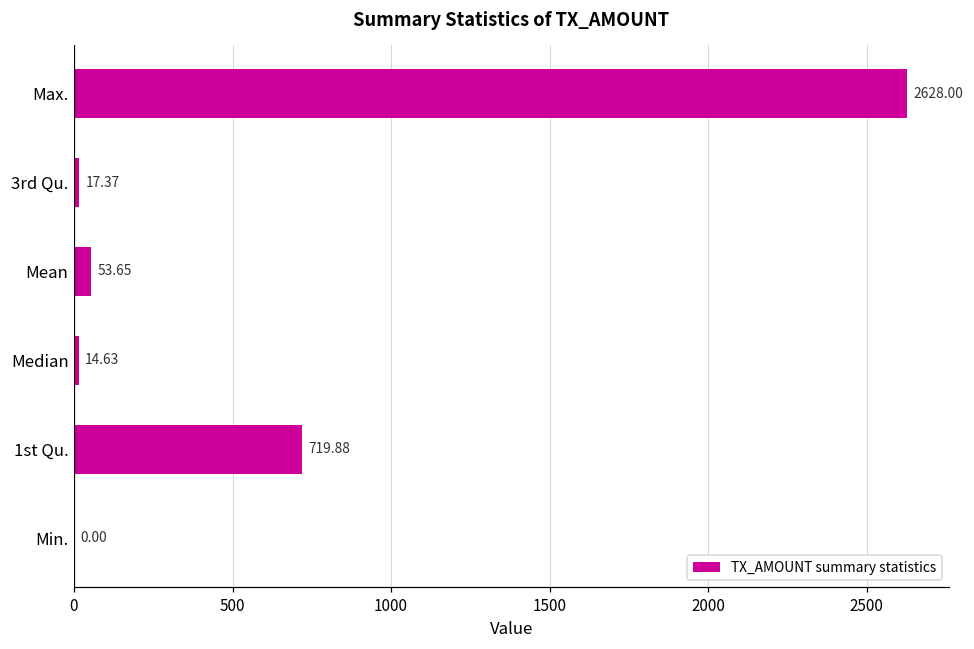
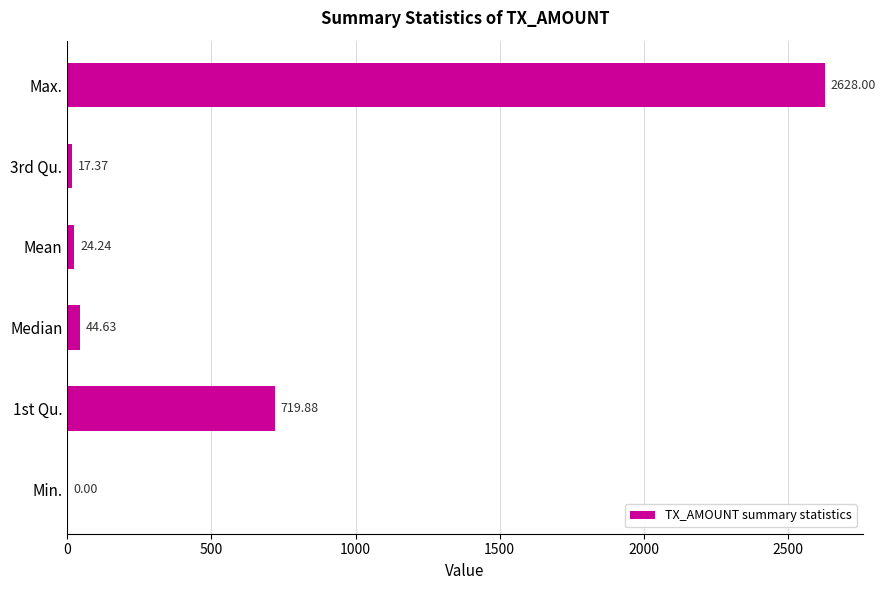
  {
    "Max.": 2628.00,
    "3rd Qu.": 17.37,
-   "Mean": 53.65,
-   "Median": 14.63,
+   "Mean": 24.24,
+   "Median": 44.63,
    "1st Qu.": 719.88,
    "Min.": 0.00
  }
